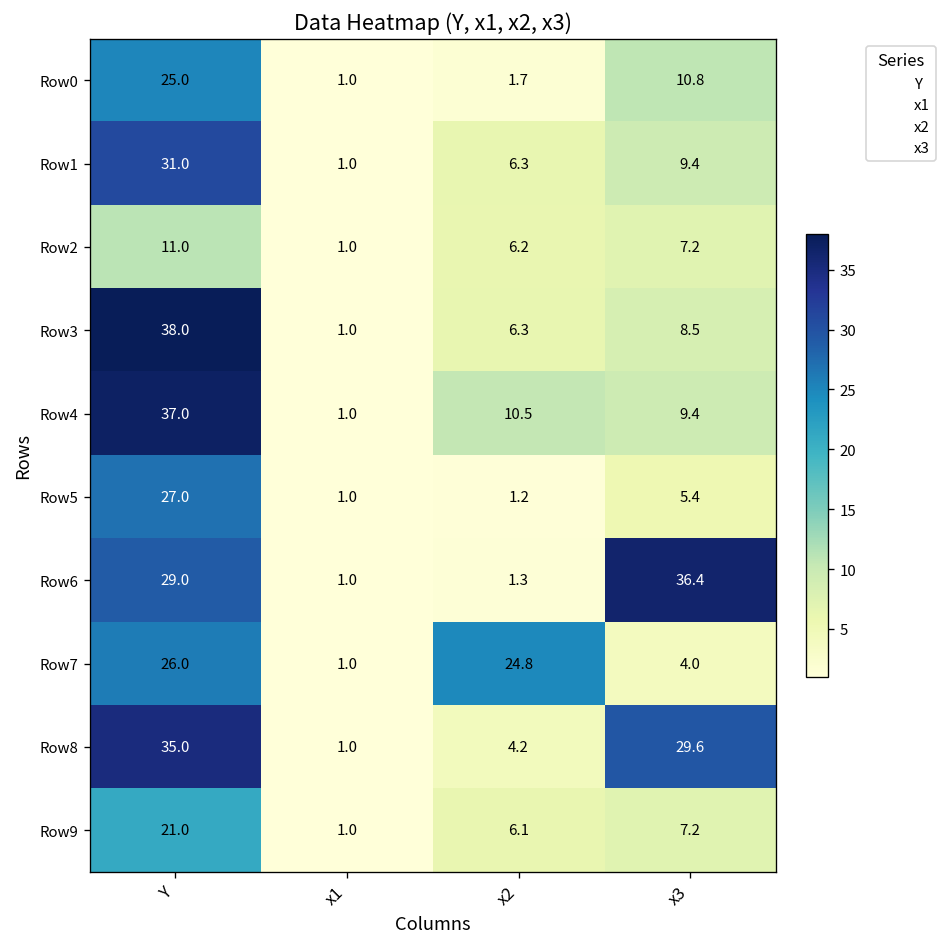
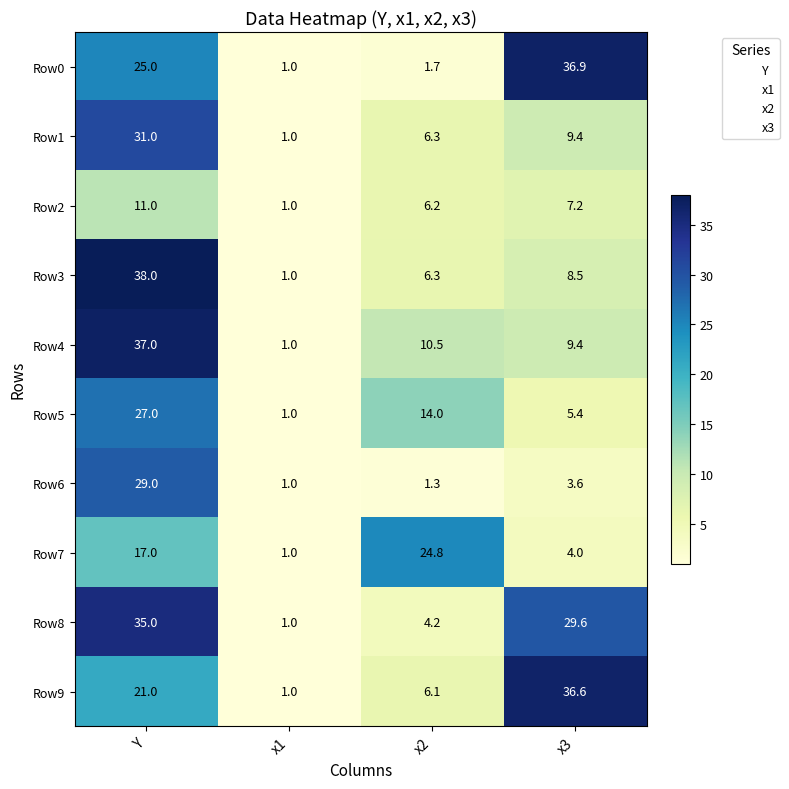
  {
    "Row0": {
      "Y": 25.0,
      "x1": 1.0,
      "x2": 1.7,
-     "x3": 10.8
+     "x3": 36.9
    },
    "Row1": {
      "Y": 31.0,
      "x1": 1.0,
      "x2": 6.3,
      "x3": 9.4
    },
    "Row2": {
      "Y": 11.0,
      "x1": 1.0,
      "x2": 6.2,
      "x3": 7.2
    },
    "Row3": {
      "Y": 38.0,
      "x1": 1.0,
      "x2": 6.3,
      "x3": 8.5
    },
    "Row4": {
      "Y": 37.0,
      "x1": 1.0,
      "x2": 10.5,
      "x3": 9.4
    },
    "Row5": {
      "Y": 27.0,
      "x1": 1.0,
-     "x2": 1.2,
+     "x2": 14.0,
      "x3": 5.4
    },
    "Row6": {
      "Y": 29.0,
      "x1": 1.0,
      "x2": 1.3,
-     "x3": 36.4
+     "x3": 3.6
    },
    "Row7": {
-     "Y": 26.0,
+     "Y": 17.0,
      "x1": 1.0,
      "x2": 24.8,
      "x3": 4.0
    },
    "Row8": {
      "Y": 35.0,
      "x1": 1.0,
      "x2": 4.2,
      "x3": 29.6
    },
    "Row9": {
      "Y": 21.0,
      "x1": 1.0,
      "x2": 6.1,
-     "x3": 7.2
+     "x3": 36.6
    }
  }
